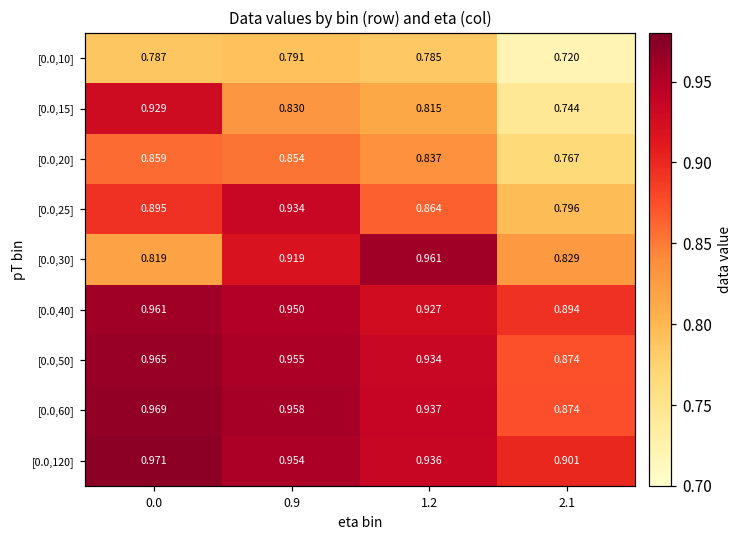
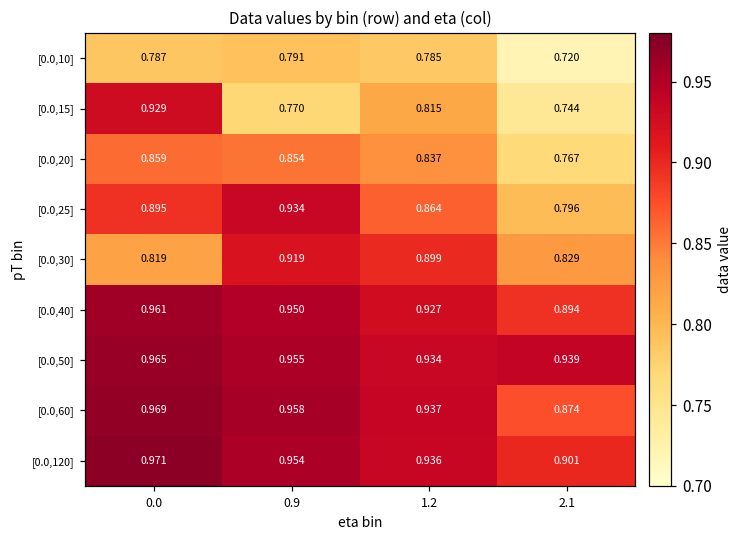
  {
    "[0.0,10]": {
      "0.0": 0.787,
      "0.9": 0.791,
      "1.2": 0.785,
      "2.1": 0.720
    },
    "[0.0,15]": {
      "0.0": 0.929,
-     "0.9": 0.830,
+     "0.9": 0.770,
      "1.2": 0.815,
      "2.1": 0.744
    },
    "[0.0,20]": {
      "0.0": 0.859,
      "0.9": 0.854,
      "1.2": 0.837,
      "2.1": 0.767
    },
    "[0.0,25]": {
      "0.0": 0.895,
      "0.9": 0.934,
      "1.2": 0.864,
      "2.1": 0.796
    },
    "[0.0,30]": {
      "0.0": 0.819,
      "0.9": 0.919,
-     "1.2": 0.961,
+     "1.2": 0.899,
      "2.1": 0.829
    },
    "[0.0,40]": {
      "0.0": 0.961,
      "0.9": 0.950,
      "1.2": 0.927,
      "2.1": 0.894
    },
    "[0.0,50]": {
      "0.0": 0.965,
      "0.9": 0.955,
      "1.2": 0.934,
-     "2.1": 0.874
+     "2.1": 0.939
    },
    "[0.0,60]": {
      "0.0": 0.969,
      "0.9": 0.958,
      "1.2": 0.937,
      "2.1": 0.874
    },
    "[0.0,120]": {
      "0.0": 0.971,
      "0.9": 0.954,
      "1.2": 0.936,
      "2.1": 0.901
    }
  }
